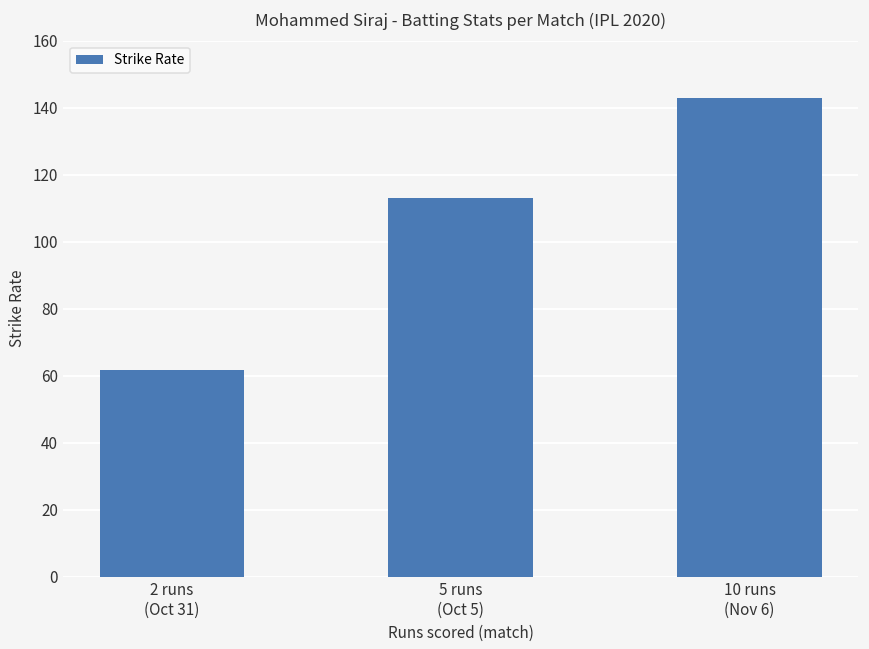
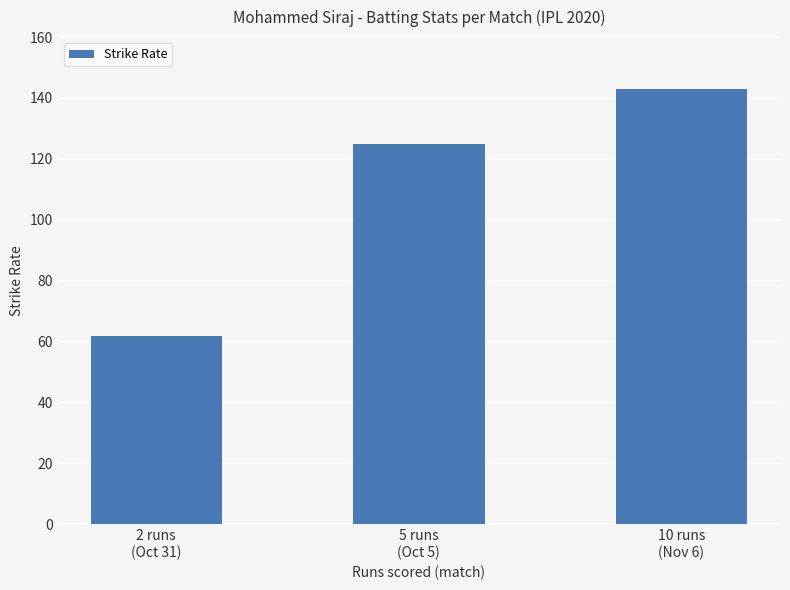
  {
    "2 runs (Oct 31)": 62,
-   "5 runs (Oct 5)": 113,
+   "5 runs (Oct 5)": 125,
    "10 runs (Nov 6)": 143
  }
